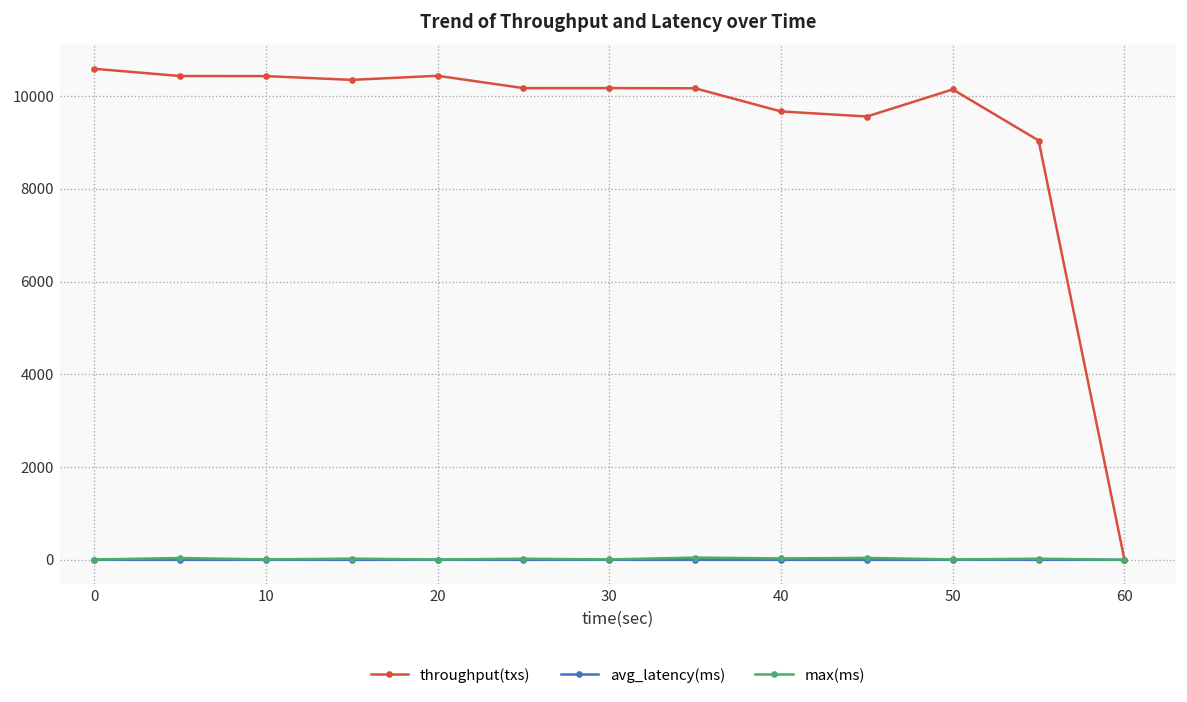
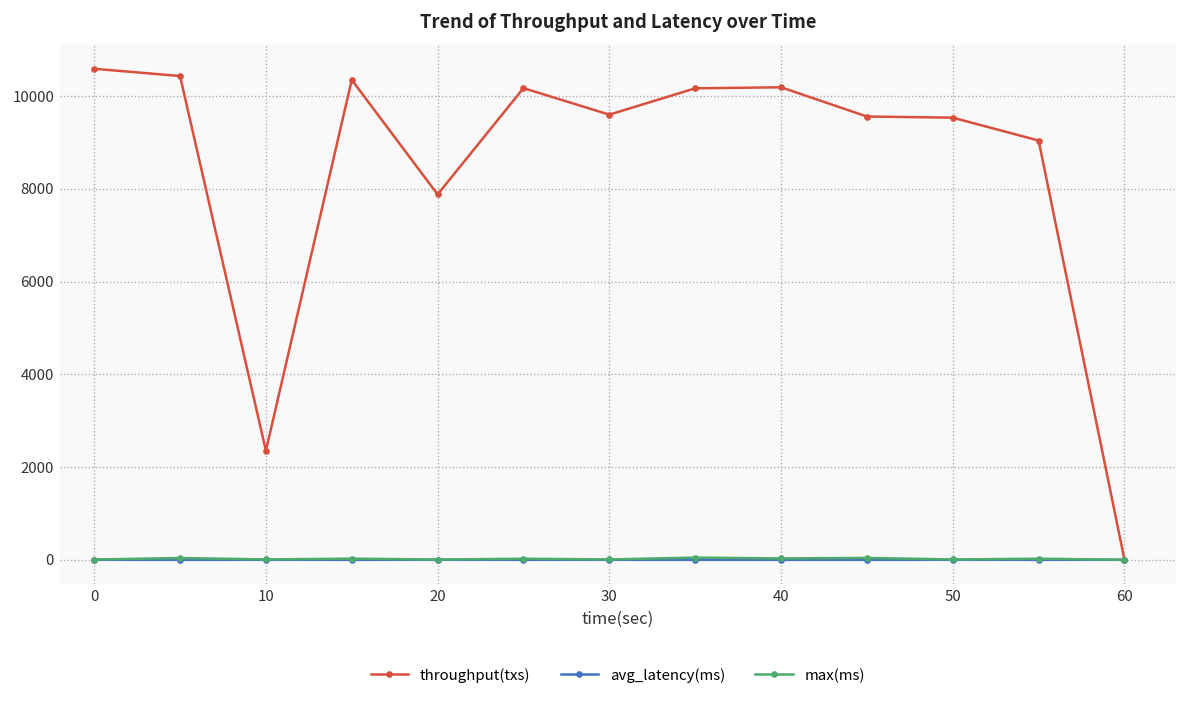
  {
    "throughput(txs)": {
      "0": 10600,
-     "10": 10400,
-     "20": 10400,
-     "30": 10200,
-     "40": 9700,
-     "50": 10100
+     "10": 2400,
+     "20": 7900,
+     "30": 9600,
+     "40": 10200,
+     "50": 9500
    }
  }
